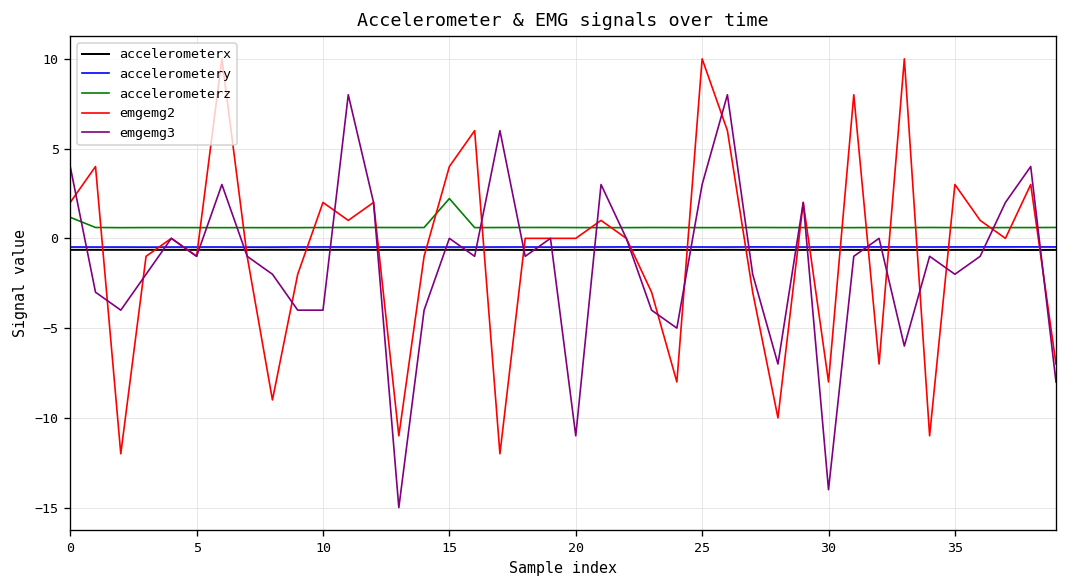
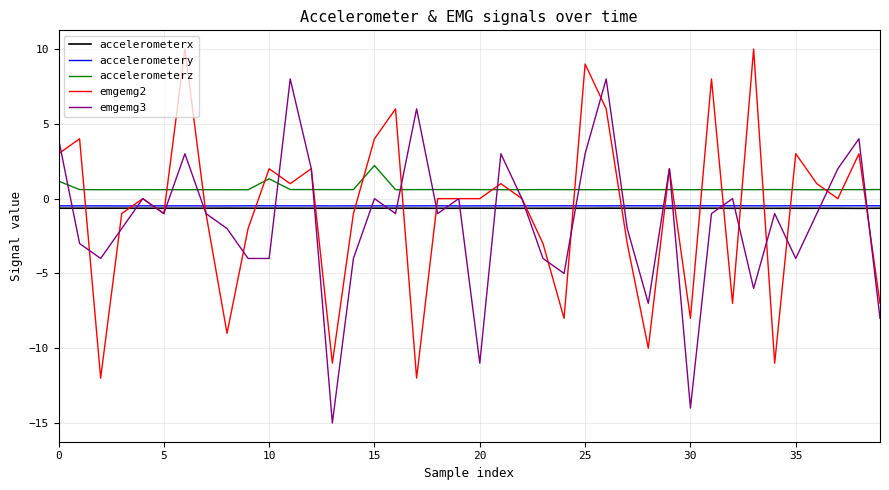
  {
    "accelerometerz": {
      "0": 1.2,
      "5": 0.6,
-     "10": 0.6,
+     "10": 1.3,
      "15": 2.2,
      "20": 0.6,
      "25": 0.6,
      "30": 0.6,
      "35": 0.6
    },
    "emgemg2": {
-     "0": 2,
+     "0": 3,
      "10": 2,
      "15": 4,
      "20": 0,
-     "25": 10,
+     "25": 9,
      "30": -8,
      "35": 3
    },
    "emgemg3": {
      "0": 4,
      "10": -4,
      "15": 0,
      "20": -11,
      "25": 3,
      "30": -14,
-     "35": -2
+     "35": -4
    }
  }
